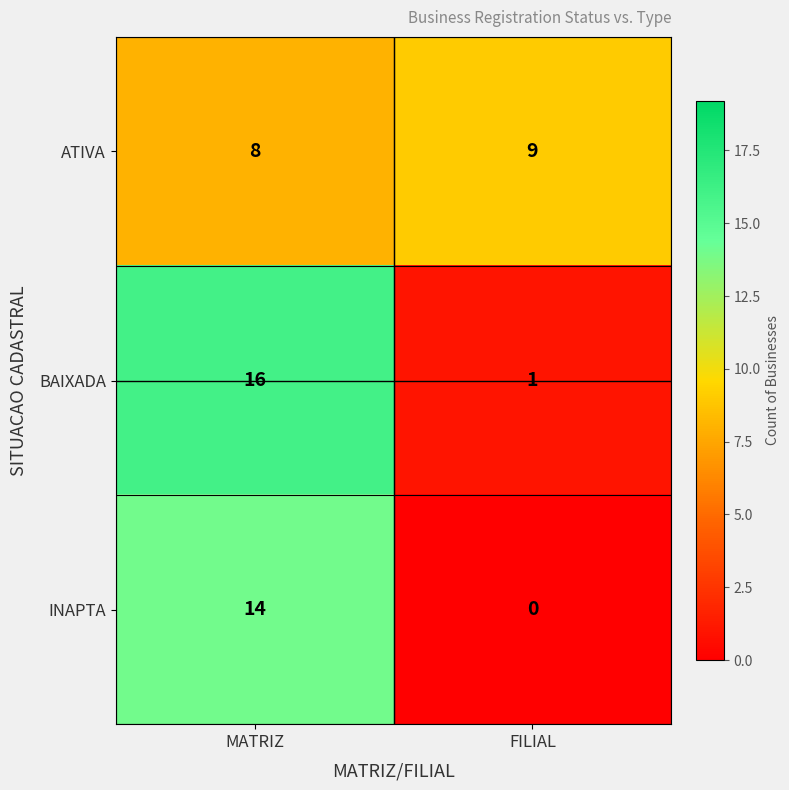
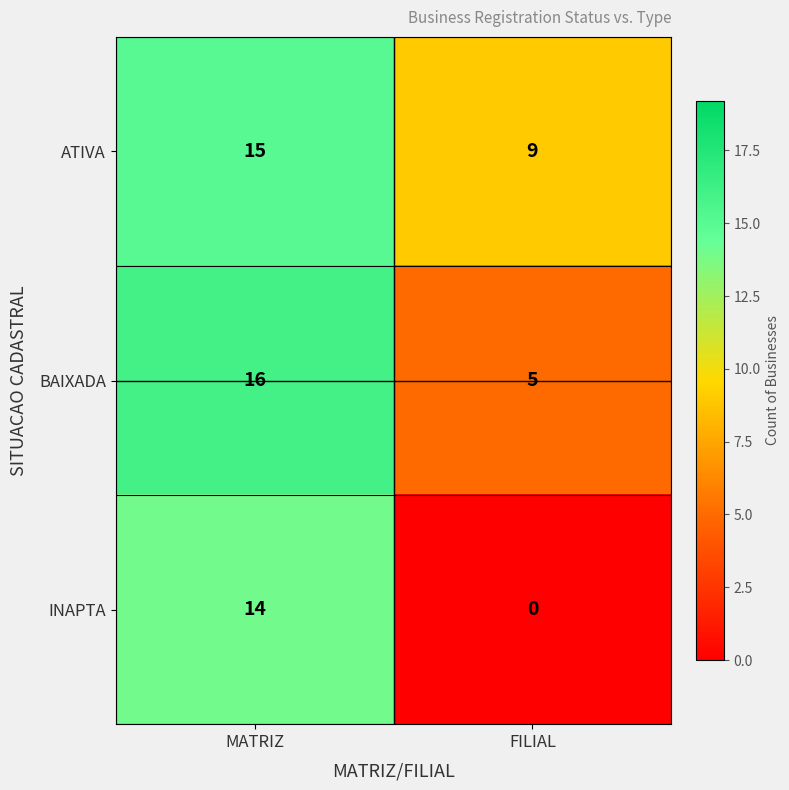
  {
    "ATIVA": {
-     "MATRIZ": 8,
+     "MATRIZ": 15,
      "FILIAL": 9
    },
    "BAIXADA": {
      "MATRIZ": 16,
-     "FILIAL": 1
+     "FILIAL": 5
    },
    "INAPTA": {
      "MATRIZ": 14,
      "FILIAL": 0
    }
  }
